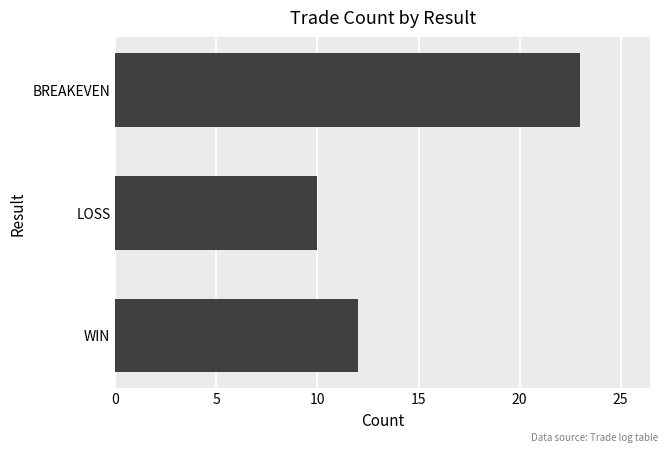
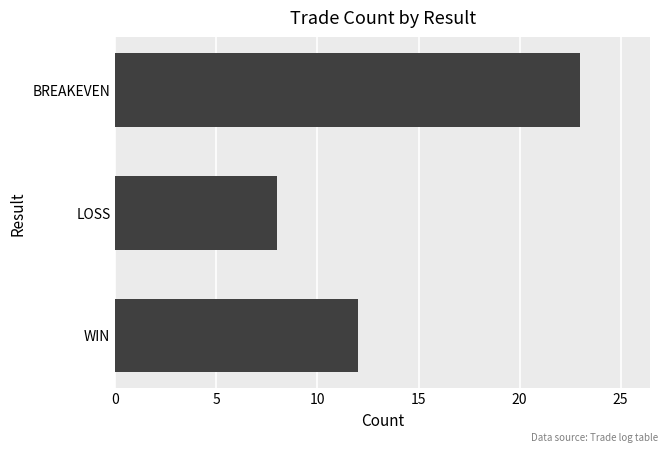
  {
    "BREAKEVEN": 23,
-   "LOSS": 10,
+   "LOSS": 8,
    "WIN": 12
  }
